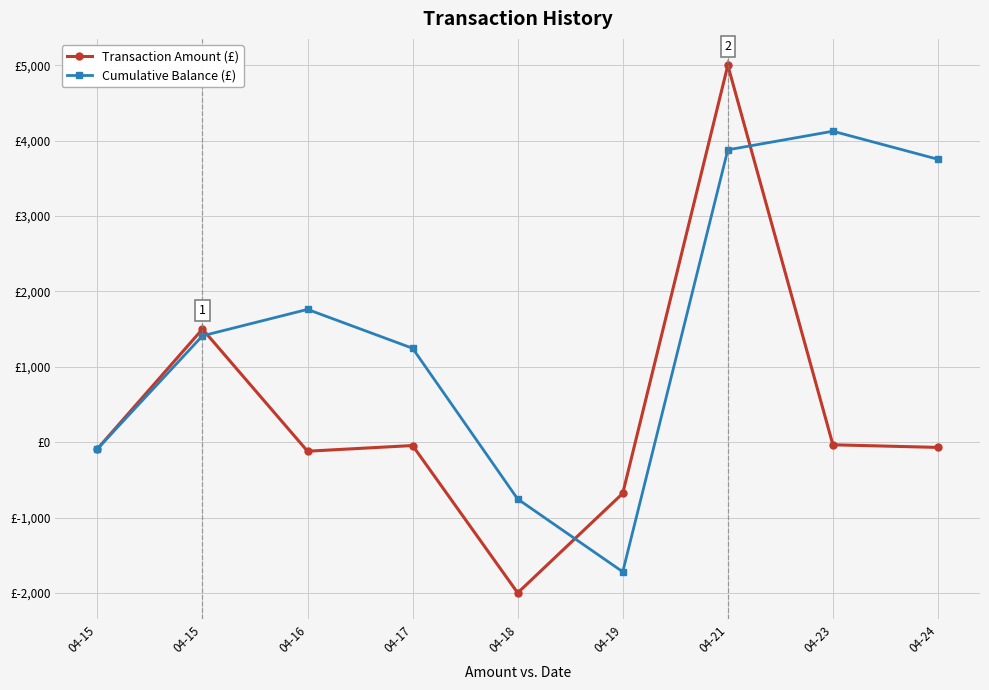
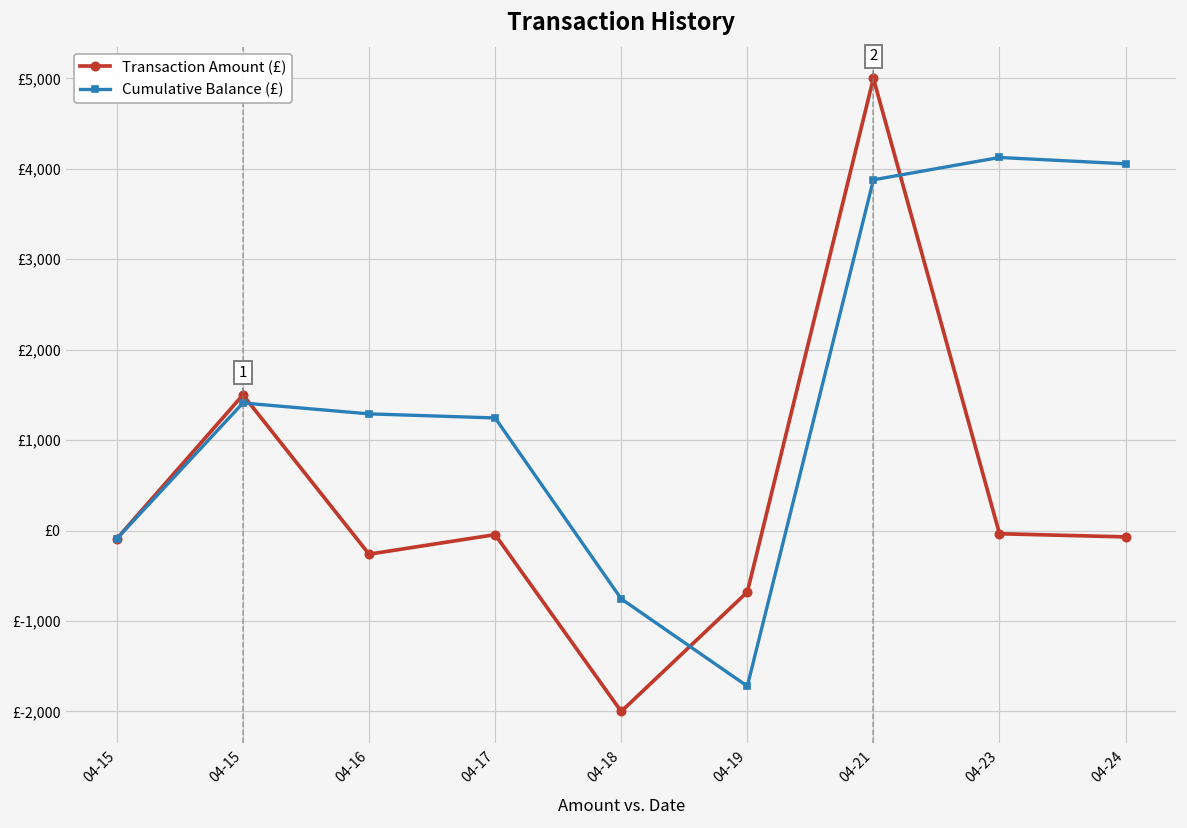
  {
    "Transaction Amount (£)": {
-     "04-16": "£-100",
+     "04-16": "£-300",
      "04-17": "£0",
      "04-18": "£-2,000",
      "04-19": "£-700",
      "04-23": "£0",
      "04-24": "£-100"
    },
    "Cumulative Balance (£)": {
-     "04-16": "£1,800",
+     "04-16": "£1,300",
      "04-17": "£1,200",
      "04-18": "£-800",
      "04-19": "£-1,700",
      "04-21": "£3,900",
      "04-23": "£4,100",
-     "04-24": "£3,800"
+     "04-24": "£4,100"
    }
  }
